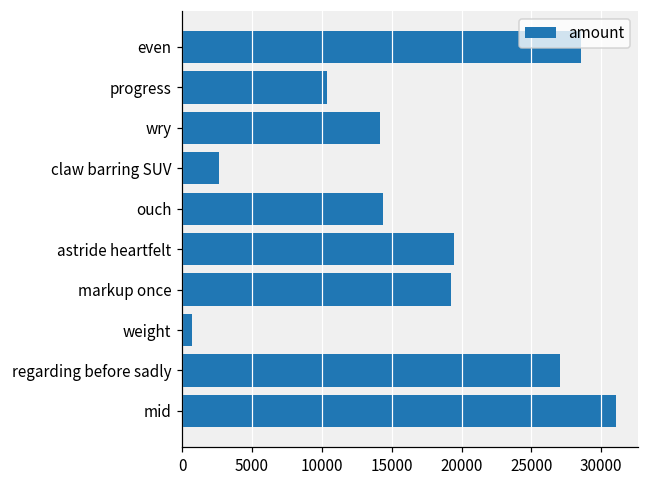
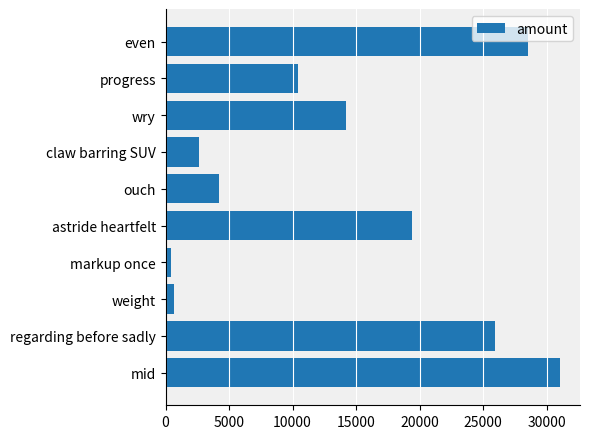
  {
    "even": 28600,
    "progress": 10400,
    "wry": 14200,
    "claw barring SUV": 2600,
-   "ouch": 14400,
+   "ouch": 4200,
    "astride heartfelt": 19400,
-   "markup once": 19200,
+   "markup once": 400,
    "weight": 700,
-   "regarding before sadly": 27100,
+   "regarding before sadly": 25900,
    "mid": 31100
  }
